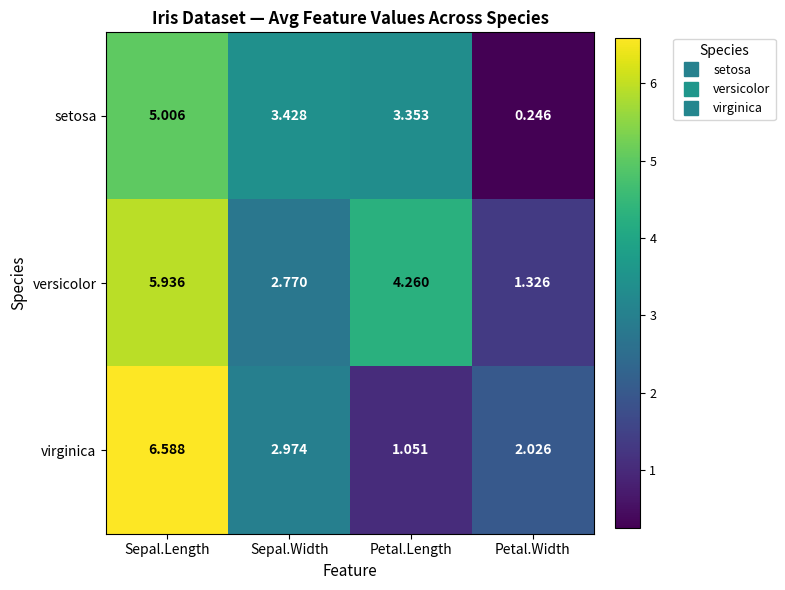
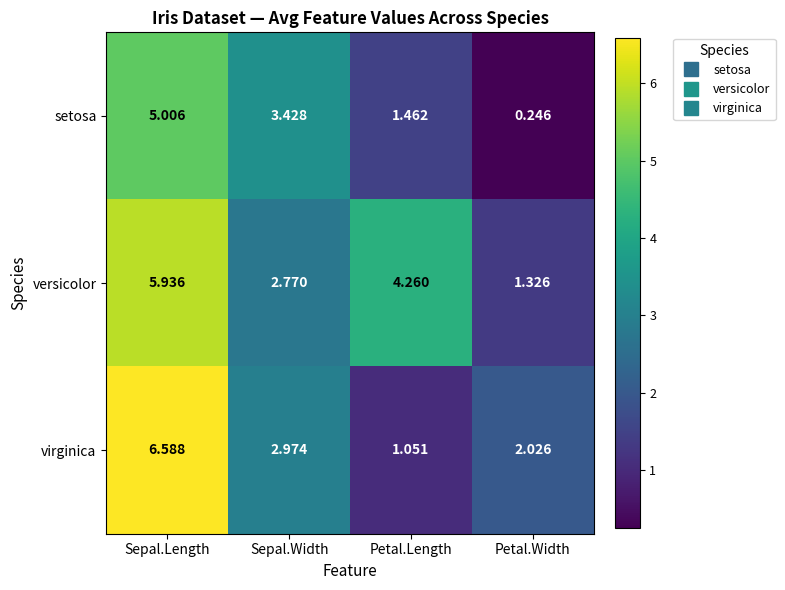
  {
    "setosa": {
      "Sepal.Length": 5.006,
      "Sepal.Width": 3.428,
-     "Petal.Length": 3.353,
+     "Petal.Length": 1.462,
      "Petal.Width": 0.246
    },
    "versicolor": {
      "Sepal.Length": 5.936,
      "Sepal.Width": 2.770,
      "Petal.Length": 4.260,
      "Petal.Width": 1.326
    },
    "virginica": {
      "Sepal.Length": 6.588,
      "Sepal.Width": 2.974,
      "Petal.Length": 1.051,
      "Petal.Width": 2.026
    }
  }
